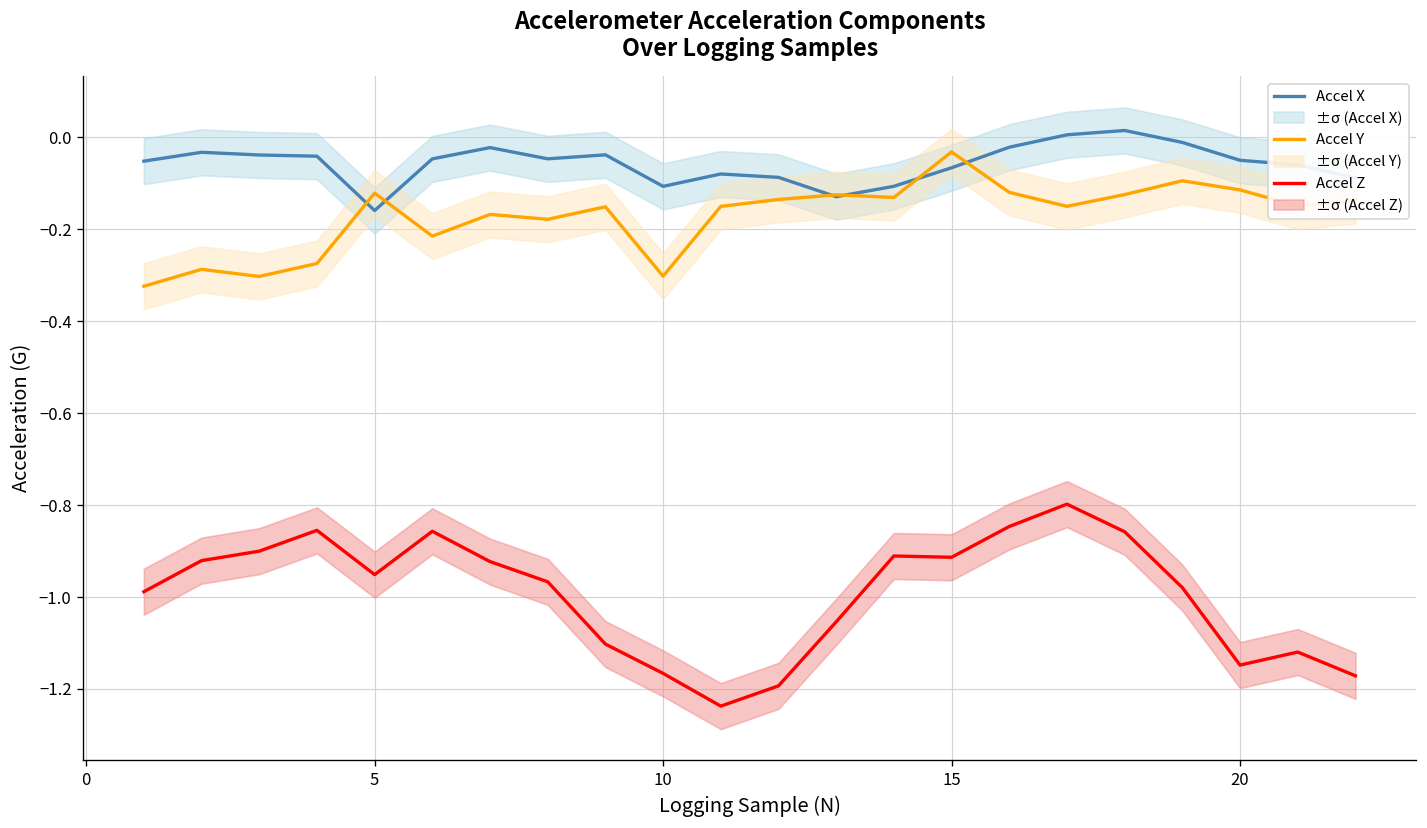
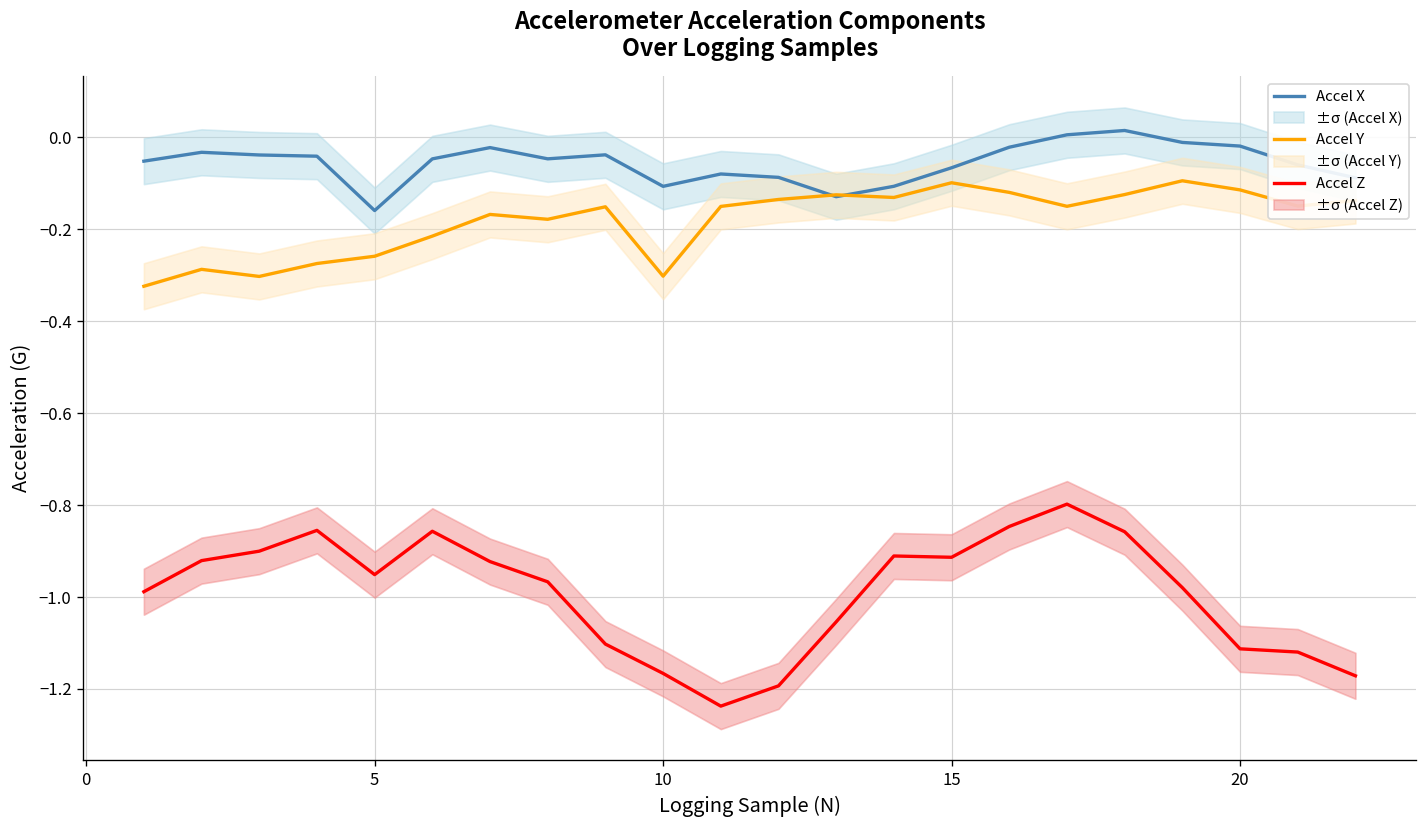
  {
    "Accel X": {
      "5": -0.16,
      "10": -0.11,
      "15": -0.07,
-     "20": -0.05
+     "20": -0.02
    },
    "Accel Y": {
-     "5": -0.12,
+     "5": -0.26,
      "10": -0.30,
-     "15": -0.03,
+     "15": -0.10,
      "20": -0.11
    },
    "Accel Z": {
      "5": -0.95,
      "10": -1.17,
      "15": -0.91,
-     "20": -1.15
+     "20": -1.11
    }
  }
